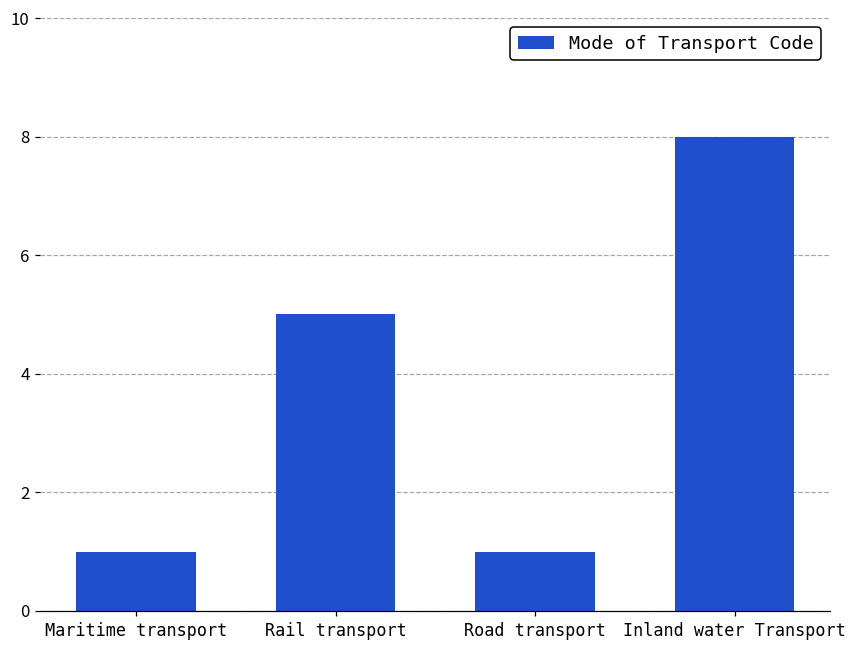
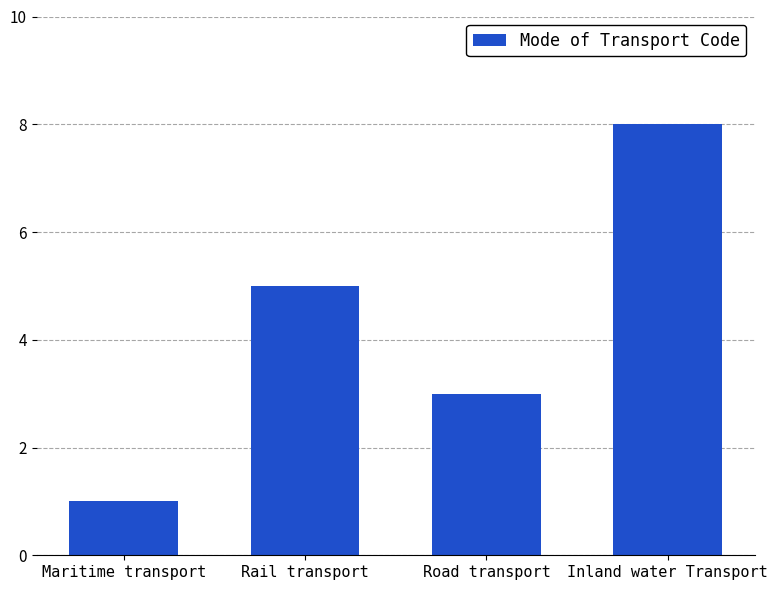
  {
    "Maritime transport": 1,
    "Rail transport": 5,
-   "Road transport": 1,
+   "Road transport": 3,
    "Inland water Transport": 8
  }
